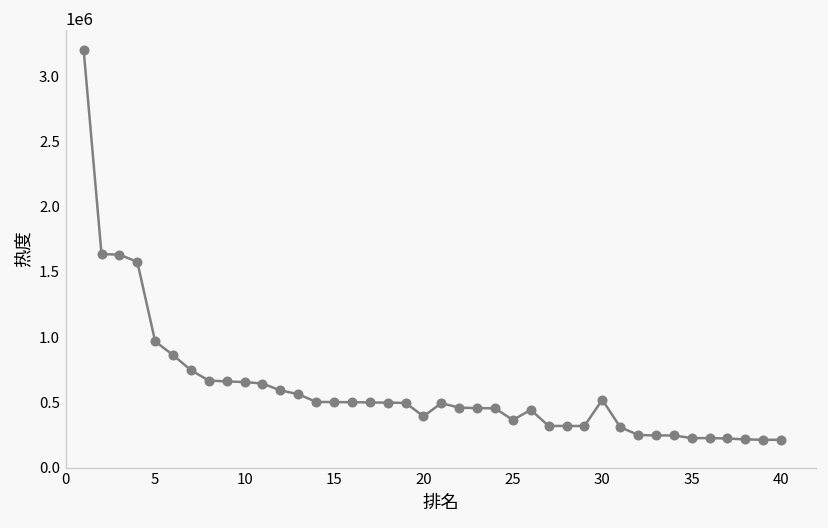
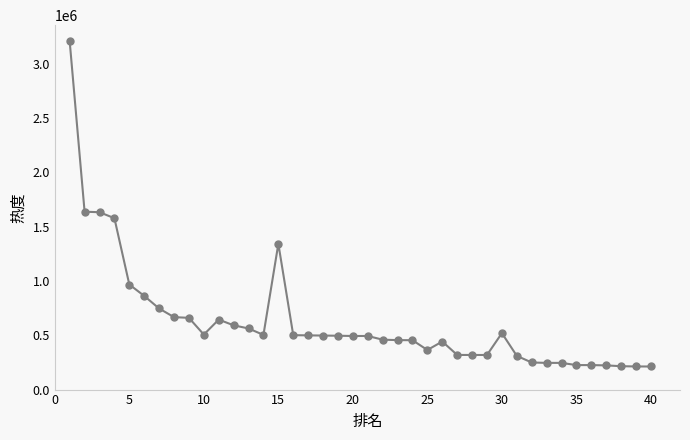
  {
    "5": 970000,
-   "10": 660000,
-   "15": 500000,
-   "20": 390000,
+   "10": 510000,
+   "15": 1340000,
+   "20": 490000,
    "25": 360000,
    "30": 520000,
    "35": 230000,
    "40": 210000
  }
